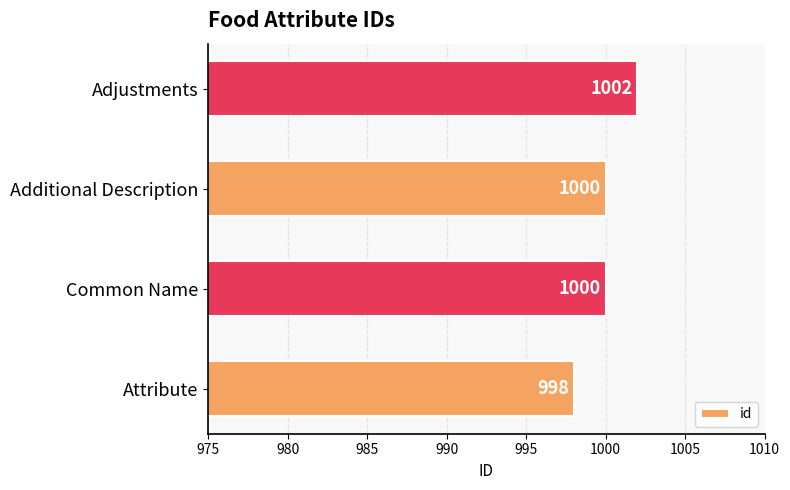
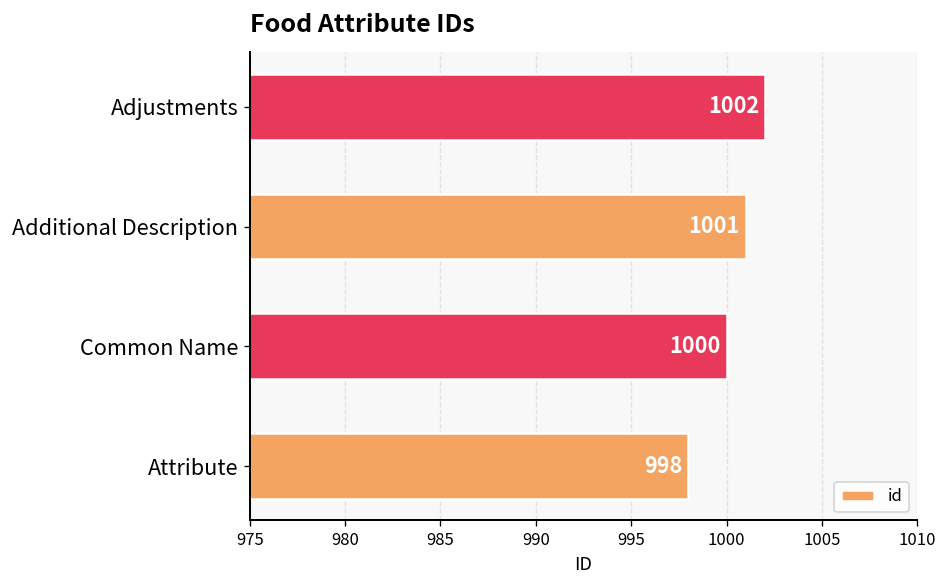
  {
    "Adjustments": 1002,
-   "Additional Description": 1000,
+   "Additional Description": 1001,
    "Common Name": 1000,
    "Attribute": 998
  }
